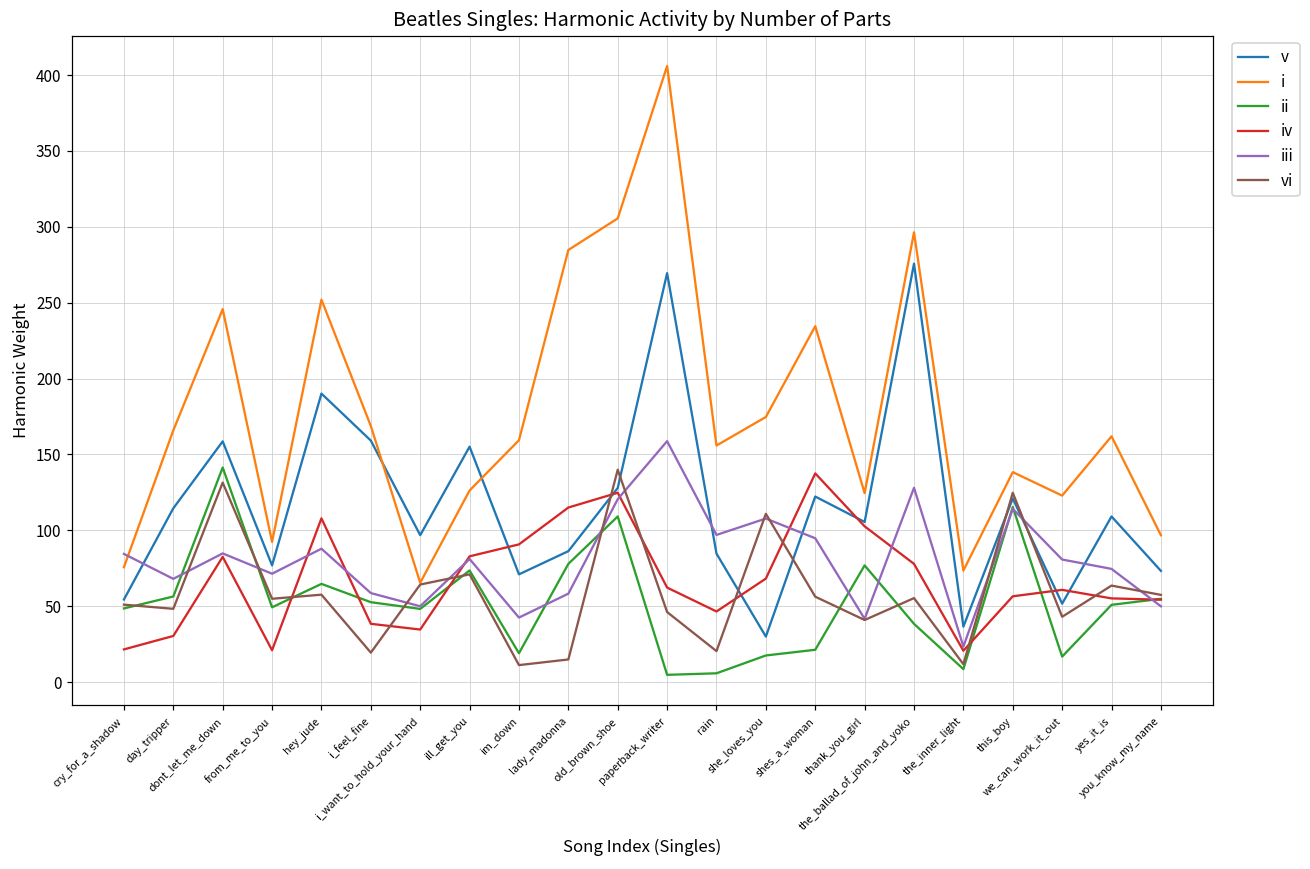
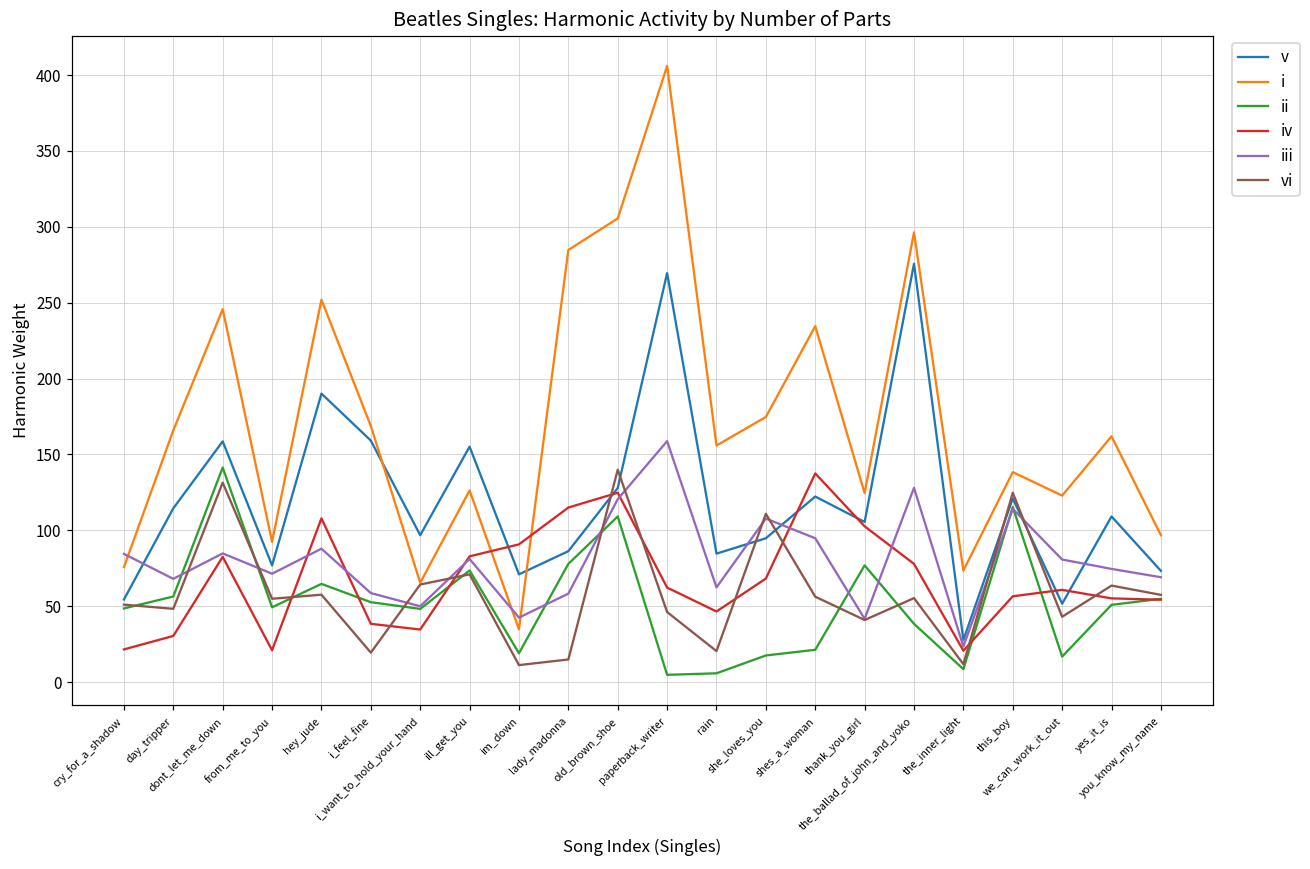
  {
    "v": {
      "cry_for_a_shadow": 54,
      "day_tripper": 115,
      "dont_let_me_down": 159,
      "from_me_to_you": 77,
      "hey_jude": 190,
      "i_feel_fine": 159,
      "i_want_to_hold_your_hand": 97,
      "ill_get_you": 155,
      "im_down": 71,
      "lady_madonna": 86,
      "old_brown_shoe": 128,
      "paperback_writer": 269,
      "rain": 85,
-     "she_loves_you": 30,
+     "she_loves_you": 95,
      "shes_a_woman": 122,
      "thank_you_girl": 106,
      "the_ballad_of_john_and_yoko": 276,
-     "the_inner_light": 36,
+     "the_inner_light": 28,
      "this_boy": 121,
      "we_can_work_it_out": 52,
      "yes_it_is": 109,
      "you_know_my_name": 73
    },
    "i": {
      "cry_for_a_shadow": 76,
      "day_tripper": 166,
      "dont_let_me_down": 246,
      "from_me_to_you": 92,
      "hey_jude": 252,
      "i_feel_fine": 169,
      "ill_get_you": 126,
-     "im_down": 159,
+     "im_down": 35,
      "lady_madonna": 285,
      "old_brown_shoe": 306,
      "paperback_writer": 406,
      "rain": 156,
      "she_loves_you": 175,
      "shes_a_woman": 235,
      "thank_you_girl": 125,
      "the_ballad_of_john_and_yoko": 296,
      "the_inner_light": 73,
      "this_boy": 138,
      "we_can_work_it_out": 123,
      "yes_it_is": 162,
      "you_know_my_name": 97
    },
    "ii": {
      "cry_for_a_shadow": 49,
      "day_tripper": 56,
      "dont_let_me_down": 141,
      "from_me_to_you": 49,
      "hey_jude": 65,
      "i_feel_fine": 53,
      "ill_get_you": 74,
      "im_down": 19,
      "lady_madonna": 78,
      "old_brown_shoe": 109,
      "paperback_writer": 5,
      "rain": 6,
      "she_loves_you": 18,
      "shes_a_woman": 21,
      "thank_you_girl": 77,
      "the_ballad_of_john_and_yoko": 38,
      "the_inner_light": 9,
      "we_can_work_it_out": 17,
      "yes_it_is": 51
    },
    "iv": {
      "cry_for_a_shadow": 22,
      "day_tripper": 30,
      "dont_let_me_down": 83,
      "from_me_to_you": 21,
      "hey_jude": 108,
      "i_feel_fine": 38,
      "i_want_to_hold_your_hand": 35,
      "im_down": 91,
      "lady_madonna": 115,
      "old_brown_shoe": 125,
      "paperback_writer": 62,
      "rain": 47,
      "she_loves_you": 68,
      "shes_a_woman": 138,
      "thank_you_girl": 103,
      "the_ballad_of_john_and_yoko": 78,
      "the_inner_light": 21,
      "this_boy": 57,
      "we_can_work_it_out": 61,
      "yes_it_is": 55
    },
    "iii": {
      "cry_for_a_shadow": 84,
      "day_tripper": 68,
      "dont_let_me_down": 85,
      "from_me_to_you": 71,
      "hey_jude": 88,
      "i_feel_fine": 59,
      "im_down": 42,
      "lady_madonna": 58,
      "old_brown_shoe": 121,
      "paperback_writer": 159,
-     "rain": 97,
+     "rain": 62,
      "she_loves_you": 108,
      "shes_a_woman": 95,
      "the_ballad_of_john_and_yoko": 128,
      "the_inner_light": 23,
      "we_can_work_it_out": 81,
      "yes_it_is": 75,
-     "you_know_my_name": 50
+     "you_know_my_name": 69
    },
    "vi": {
      "cry_for_a_shadow": 51,
      "day_tripper": 48,
      "dont_let_me_down": 131,
      "from_me_to_you": 55,
      "hey_jude": 58,
      "i_feel_fine": 19,
      "ill_get_you": 71,
      "im_down": 11,
      "lady_madonna": 15,
      "old_brown_shoe": 140,
      "paperback_writer": 46,
      "rain": 20,
      "she_loves_you": 111,
      "shes_a_woman": 56,
      "the_ballad_of_john_and_yoko": 55,
      "the_inner_light": 12,
      "this_boy": 125,
      "we_can_work_it_out": 43,
      "yes_it_is": 64,
      "you_know_my_name": 57
    }
  }
